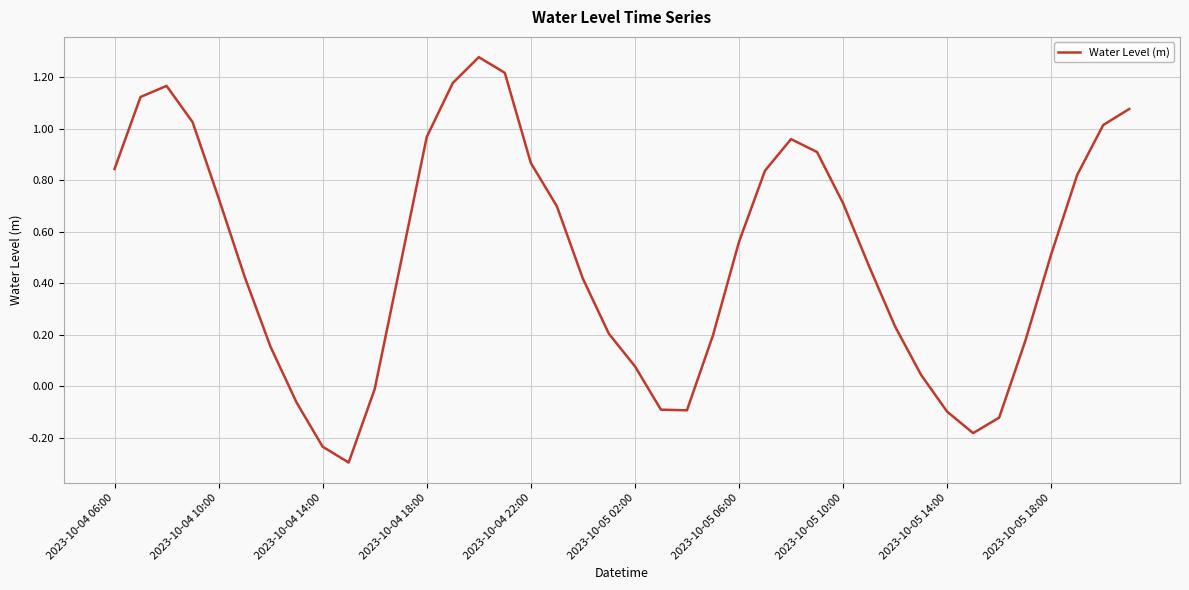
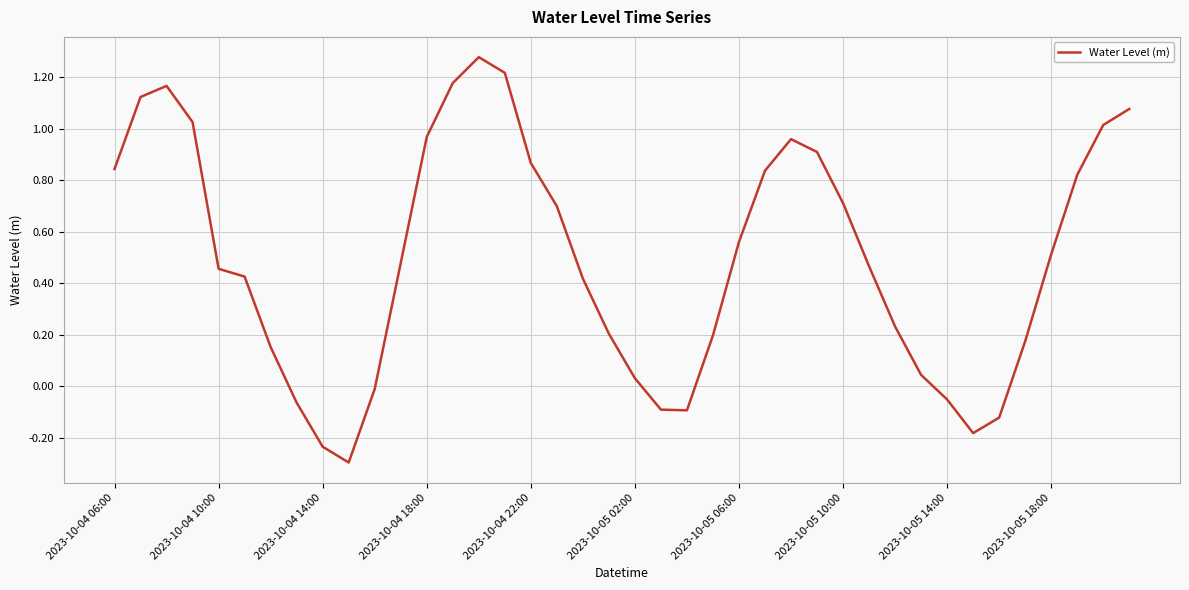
  {
    "2023-10-04 06:00": 0.84,
-   "2023-10-04 10:00": 0.73,
+   "2023-10-04 10:00": 0.46,
    "2023-10-04 14:00": -0.24,
    "2023-10-04 18:00": 0.97,
    "2023-10-04 22:00": 0.87,
-   "2023-10-05 02:00": 0.08,
+   "2023-10-05 02:00": 0.03,
    "2023-10-05 06:00": 0.56,
    "2023-10-05 10:00": 0.71,
-   "2023-10-05 14:00": -0.10,
+   "2023-10-05 14:00": -0.05,
    "2023-10-05 18:00": 0.51
  }
